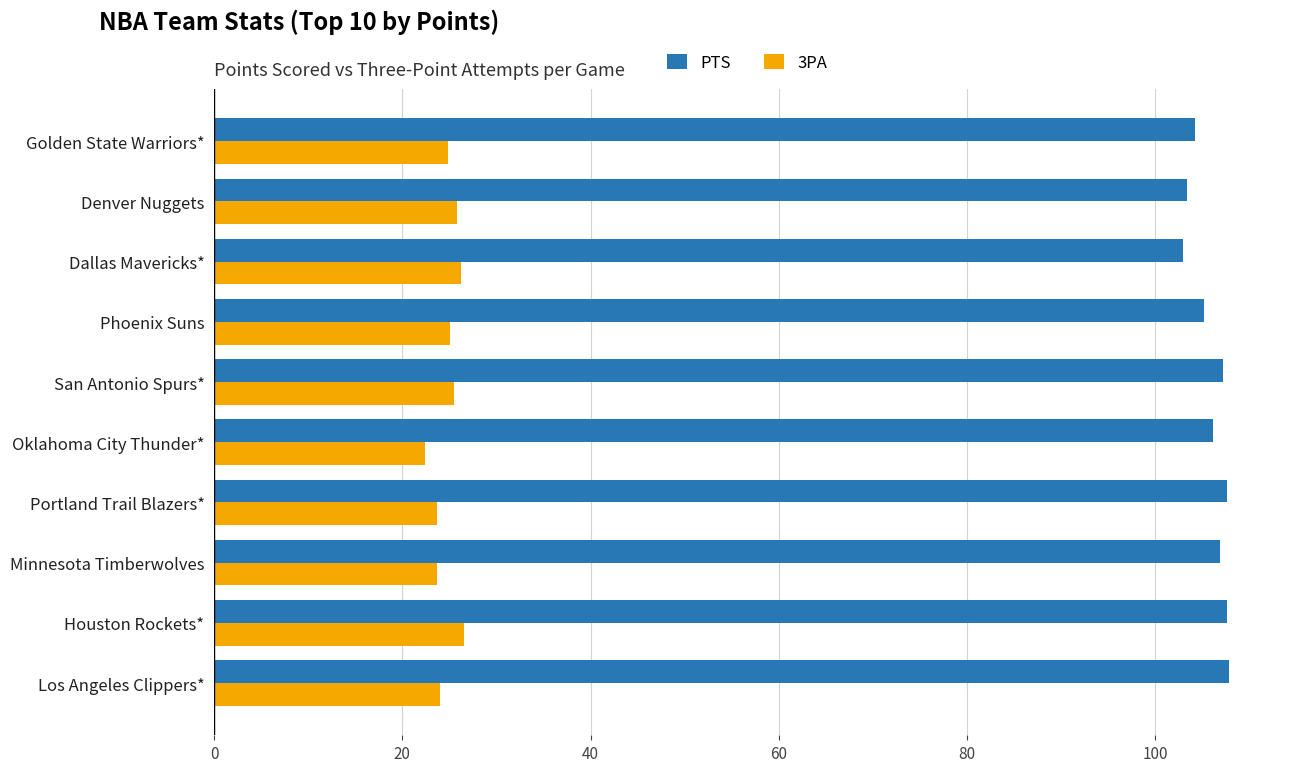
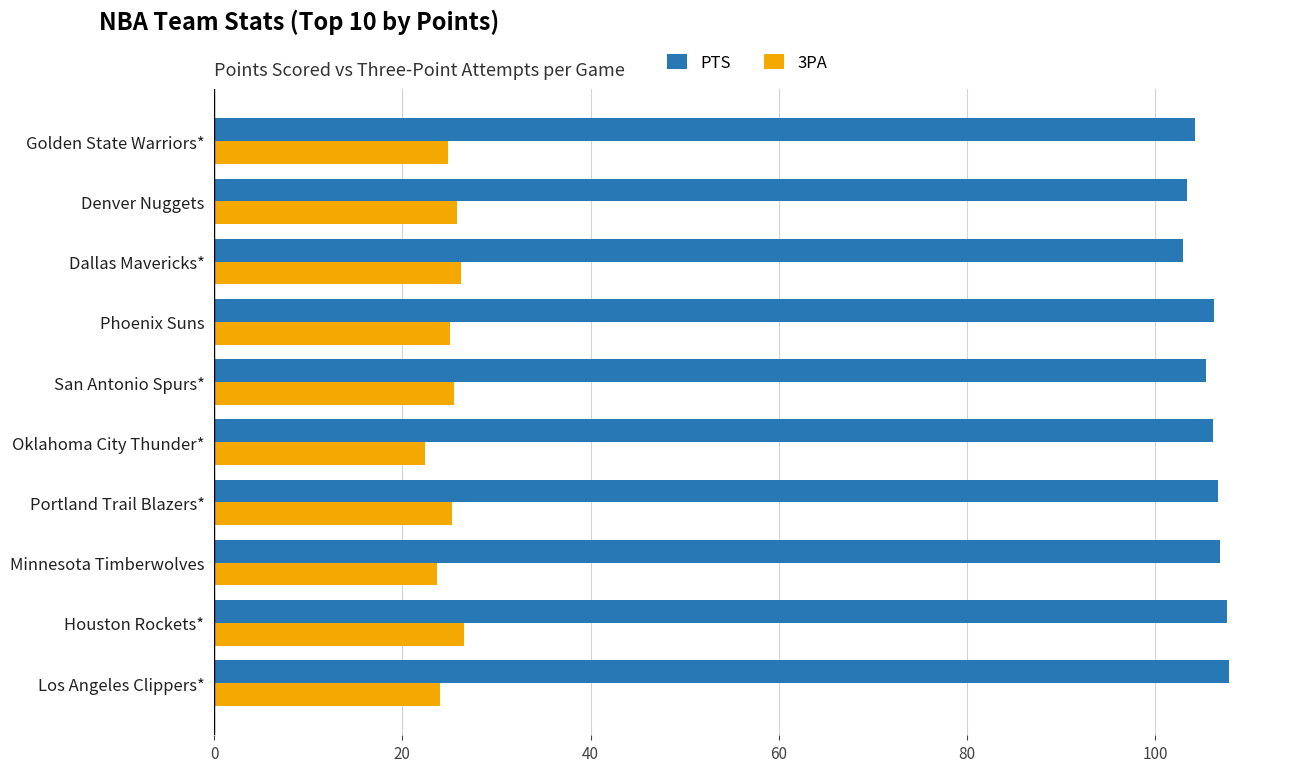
  {
    "PTS": {
      "Golden State Warriors*": 104,
      "Denver Nuggets": 103,
      "Dallas Mavericks*": 103,
-     "Phoenix Suns": 105,
-     "San Antonio Spurs*": 107,
+     "Phoenix Suns": 106,
+     "San Antonio Spurs*": 105,
      "Oklahoma City Thunder*": 106,
-     "Portland Trail Blazers*": 108,
+     "Portland Trail Blazers*": 107,
      "Minnesota Timberwolves": 107,
      "Houston Rockets*": 108,
      "Los Angeles Clippers*": 108
    },
    "3PA": {
      "Golden State Warriors*": 25,
      "Denver Nuggets": 26,
      "Dallas Mavericks*": 26,
      "Phoenix Suns": 25,
      "San Antonio Spurs*": 26,
      "Oklahoma City Thunder*": 22,
-     "Portland Trail Blazers*": 24,
+     "Portland Trail Blazers*": 25,
      "Minnesota Timberwolves": 24,
      "Houston Rockets*": 27,
      "Los Angeles Clippers*": 24
    }
  }
